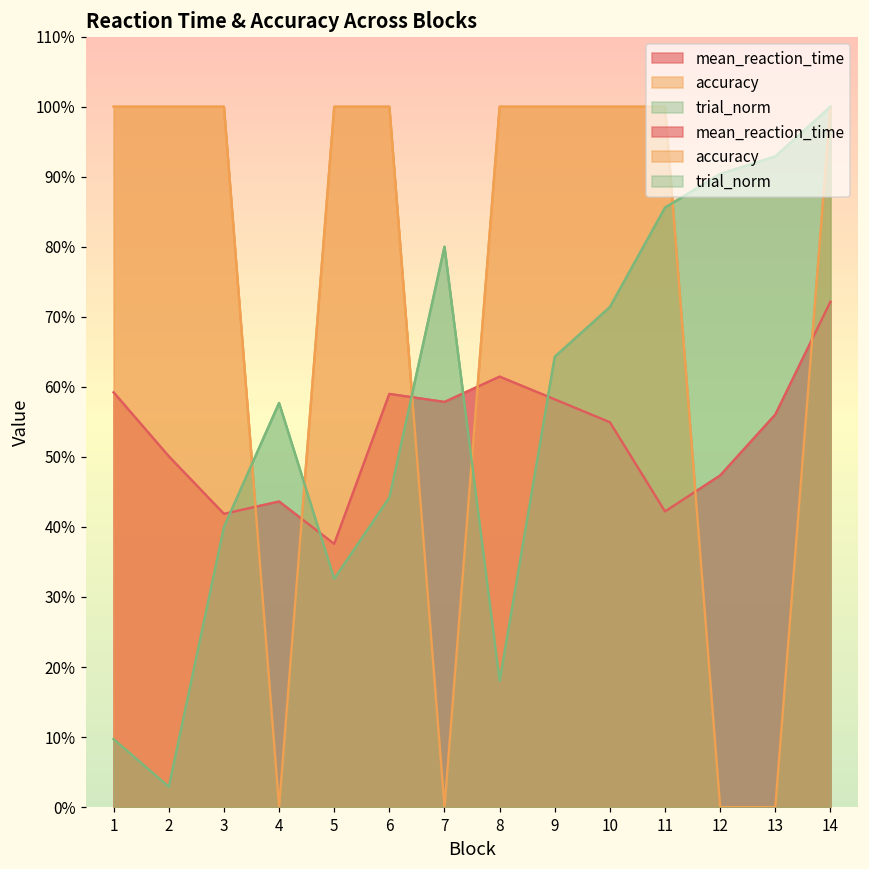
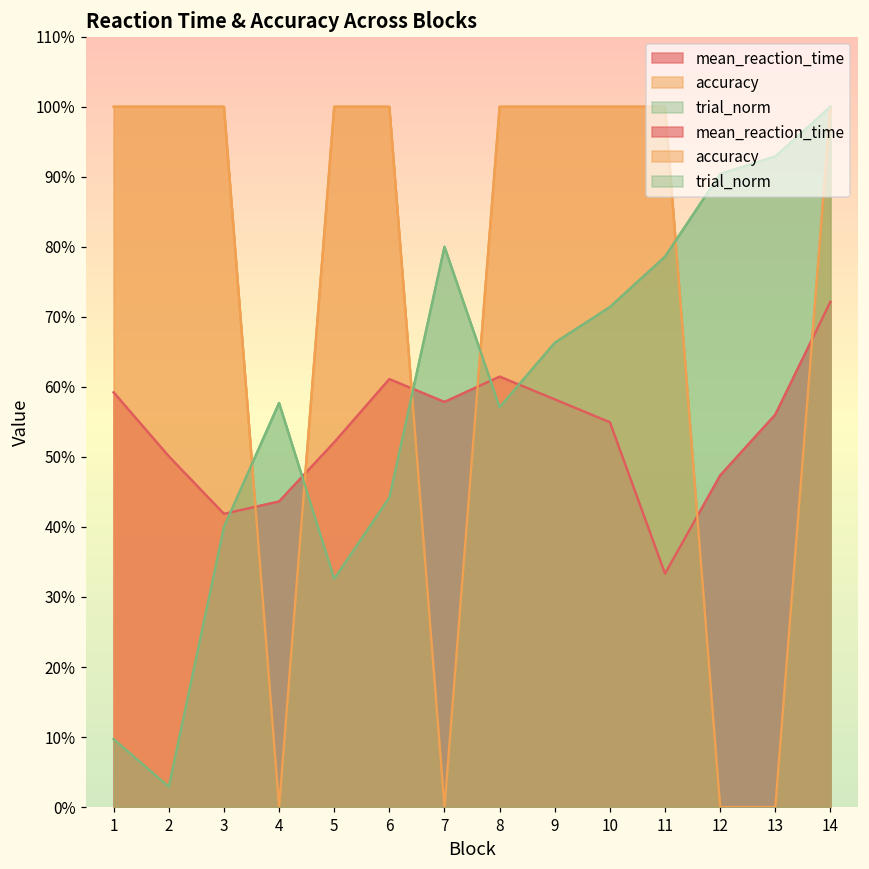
  {
    "mean_reaction_time": {
      "1": "59%",
      "2": "50%",
      "3": "42%",
      "4": "44%",
-     "5": "38%",
-     "6": "59%",
+     "5": "52%",
+     "6": "61%",
      "7": "58%",
      "8": "61%",
      "9": "58%",
      "10": "55%",
-     "11": "42%",
+     "11": "33%",
      "12": "47%",
      "13": "56%",
      "14": "72%"
    },
    "accuracy": {
      "1": "100%",
      "2": "100%",
      "3": "100%",
      "4": "0%",
      "5": "100%",
      "6": "100%",
      "7": "0%",
      "8": "100%",
      "9": "100%",
      "10": "100%",
      "12": "0%",
      "13": "0%"
    },
    "trial_norm": {
      "1": "10%",
      "2": "3%",
      "3": "40%",
      "4": "58%",
      "5": "33%",
      "6": "44%",
      "7": "80%",
-     "8": "18%",
-     "9": "64%",
+     "8": "57%",
+     "9": "66%",
      "10": "71%",
-     "11": "86%"
+     "11": "79%"
    }
  }
